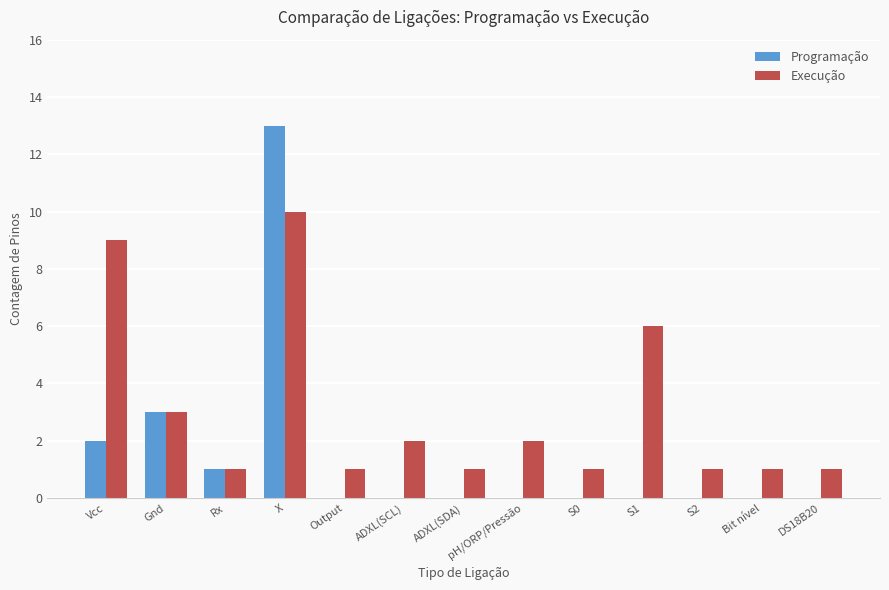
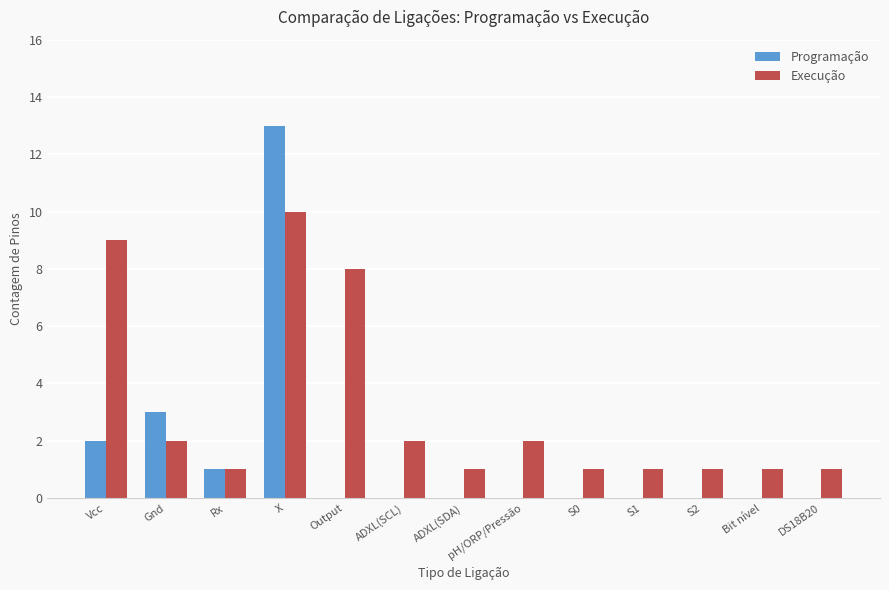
  {
    "Programação": {
      "Vcc": 2,
      "Gnd": 3,
      "Rx": 1,
      "X": 13,
      "Output": 0,
      "ADXL(SCL)": 0,
      "ADXL(SDA)": 0,
      "pH/ORP/Pressão": 0,
      "S0": 0,
      "S1": 0,
      "S2": 0,
      "Bit nível": 0,
      "DS18B20": 0
    },
    "Execução": {
      "Vcc": 9,
-     "Gnd": 3,
+     "Gnd": 2,
      "Rx": 1,
      "X": 10,
-     "Output": 1,
+     "Output": 8,
      "ADXL(SCL)": 2,
      "ADXL(SDA)": 1,
      "pH/ORP/Pressão": 2,
      "S0": 1,
-     "S1": 6,
+     "S1": 1,
      "S2": 1,
      "Bit nível": 1,
      "DS18B20": 1
    }
  }
